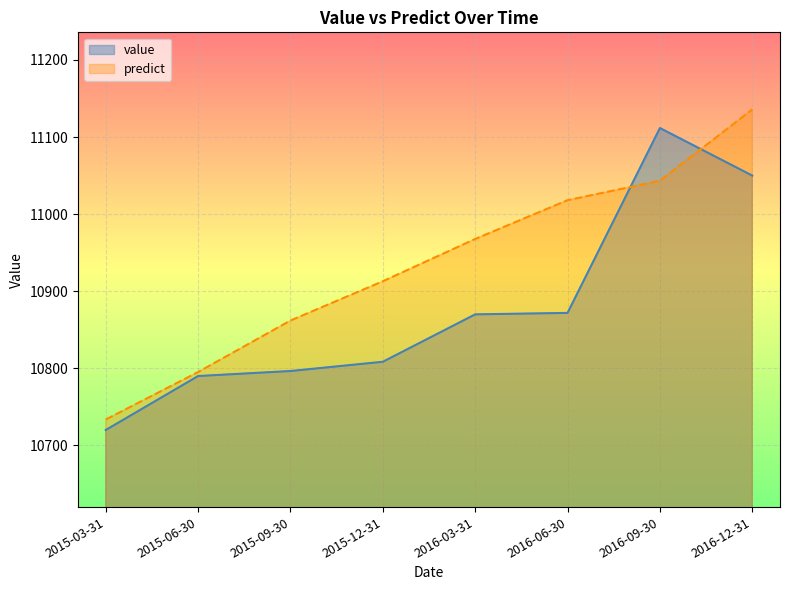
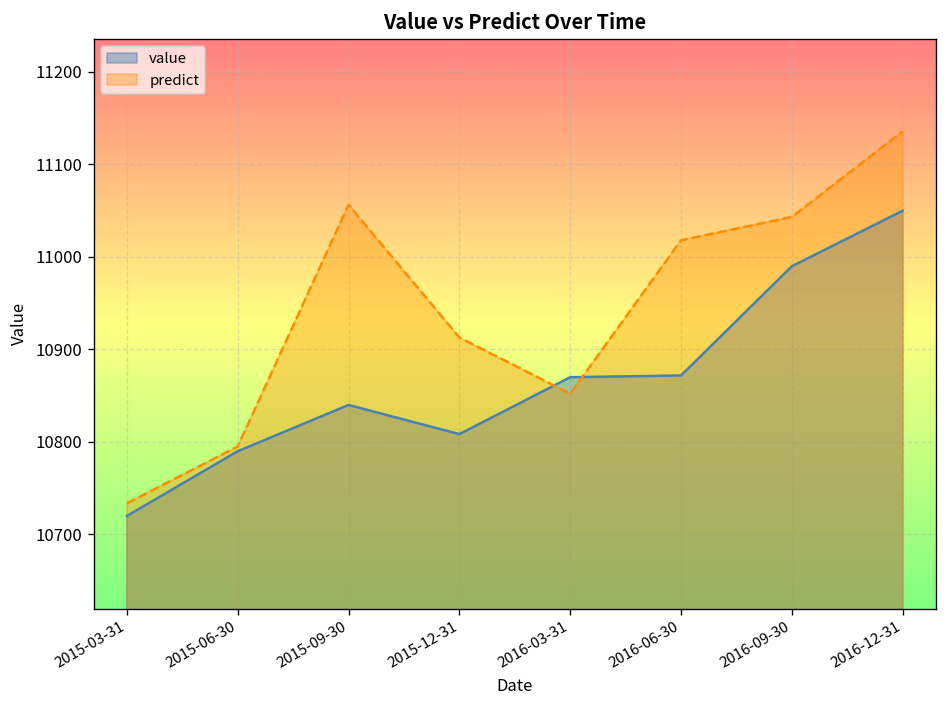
  {
    "value": {
      "2015-03-31": 10720,
      "2015-06-30": 10790,
-     "2015-09-30": 10800,
+     "2015-09-30": 10840,
      "2015-12-31": 10810,
      "2016-03-31": 10870,
      "2016-06-30": 10870,
-     "2016-09-30": 11110,
+     "2016-09-30": 10990,
      "2016-12-31": 11050
    },
    "predict": {
      "2015-03-31": 10730,
      "2015-06-30": 10800,
-     "2015-09-30": 10860,
+     "2015-09-30": 11060,
      "2015-12-31": 10910,
-     "2016-03-31": 10970,
+     "2016-03-31": 10850,
      "2016-06-30": 11020,
      "2016-09-30": 11040,
      "2016-12-31": 11140
    }
  }
